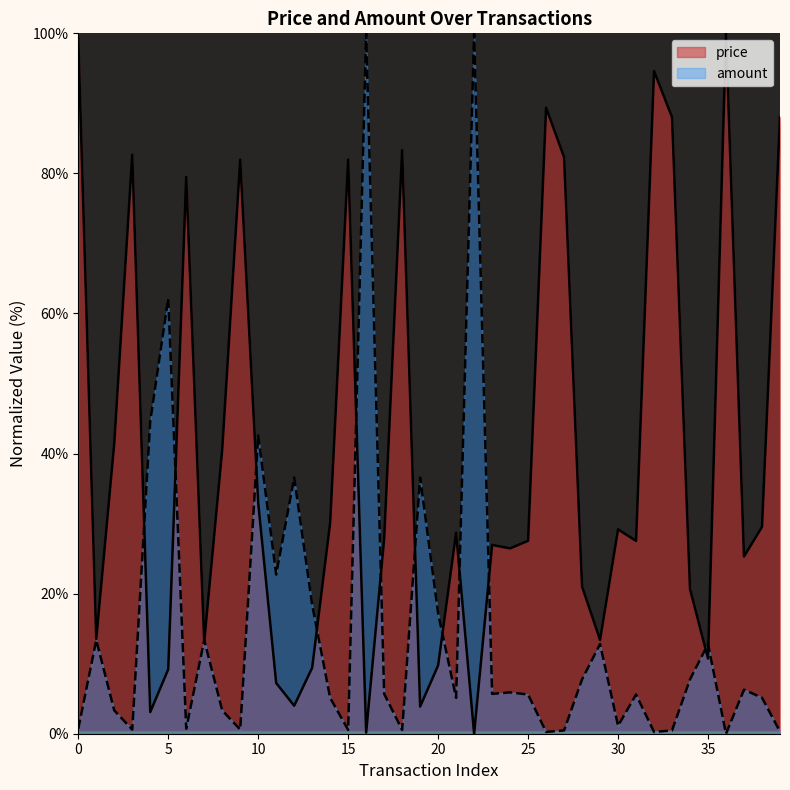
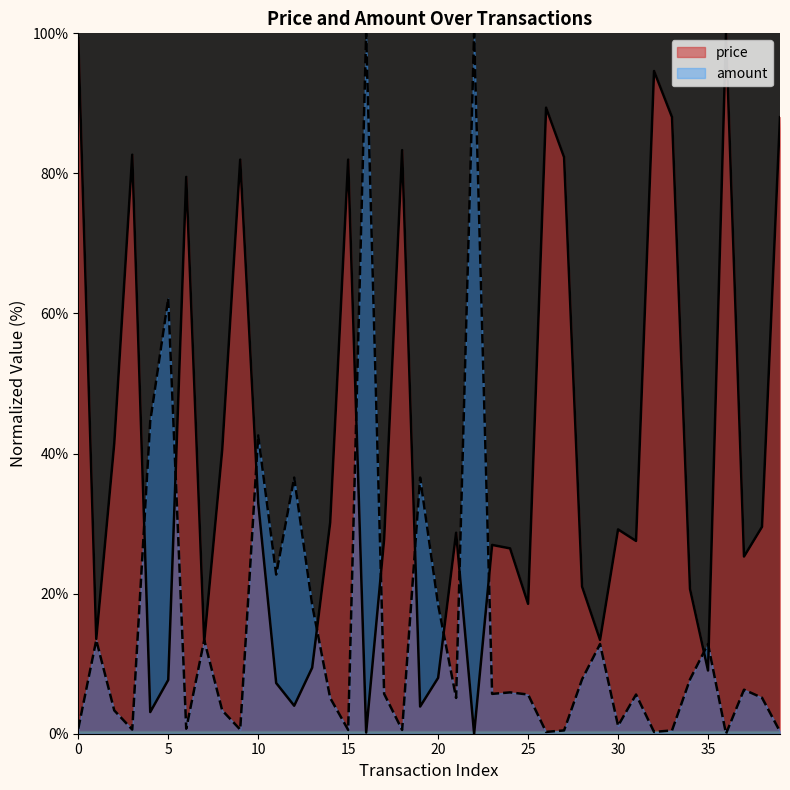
  {
    "price": {
      "0": "99%",
-     "5": "9%",
+     "5": "8%",
      "10": "33%",
      "15": "82%",
-     "20": "10%",
-     "25": "28%",
+     "20": "8%",
+     "25": "19%",
      "30": "29%",
-     "35": "11%"
+     "35": "9%"
    },
    "amount": {
      "0": "1%",
      "5": "62%",
      "10": "43%",
      "15": "1%",
-     "20": "17%",
+     "20": "18%",
      "25": "6%",
      "30": "1%",
      "35": "13%"
    }
  }
